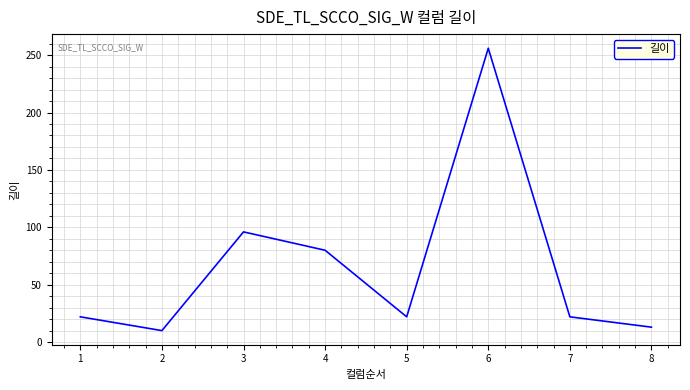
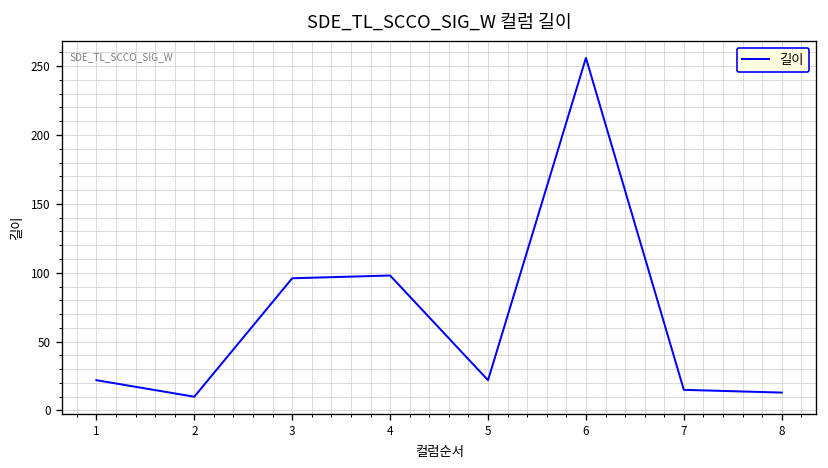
  {
    "1": 22,
    "2": 10,
    "3": 96,
-   "4": 80,
+   "4": 98,
    "5": 22,
    "6": 256,
-   "7": 22,
+   "7": 15,
    "8": 13
  }
